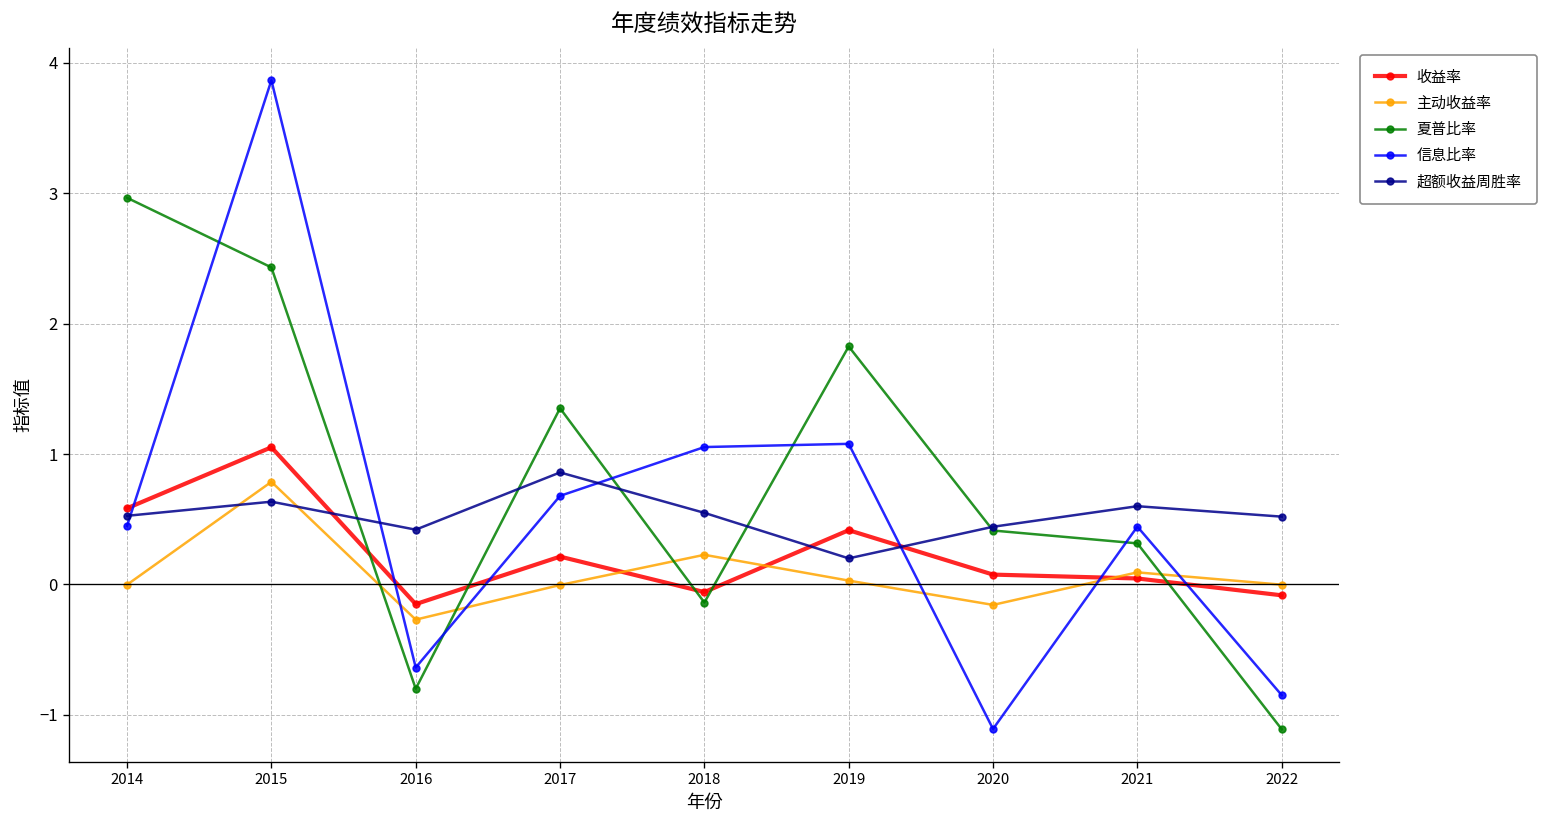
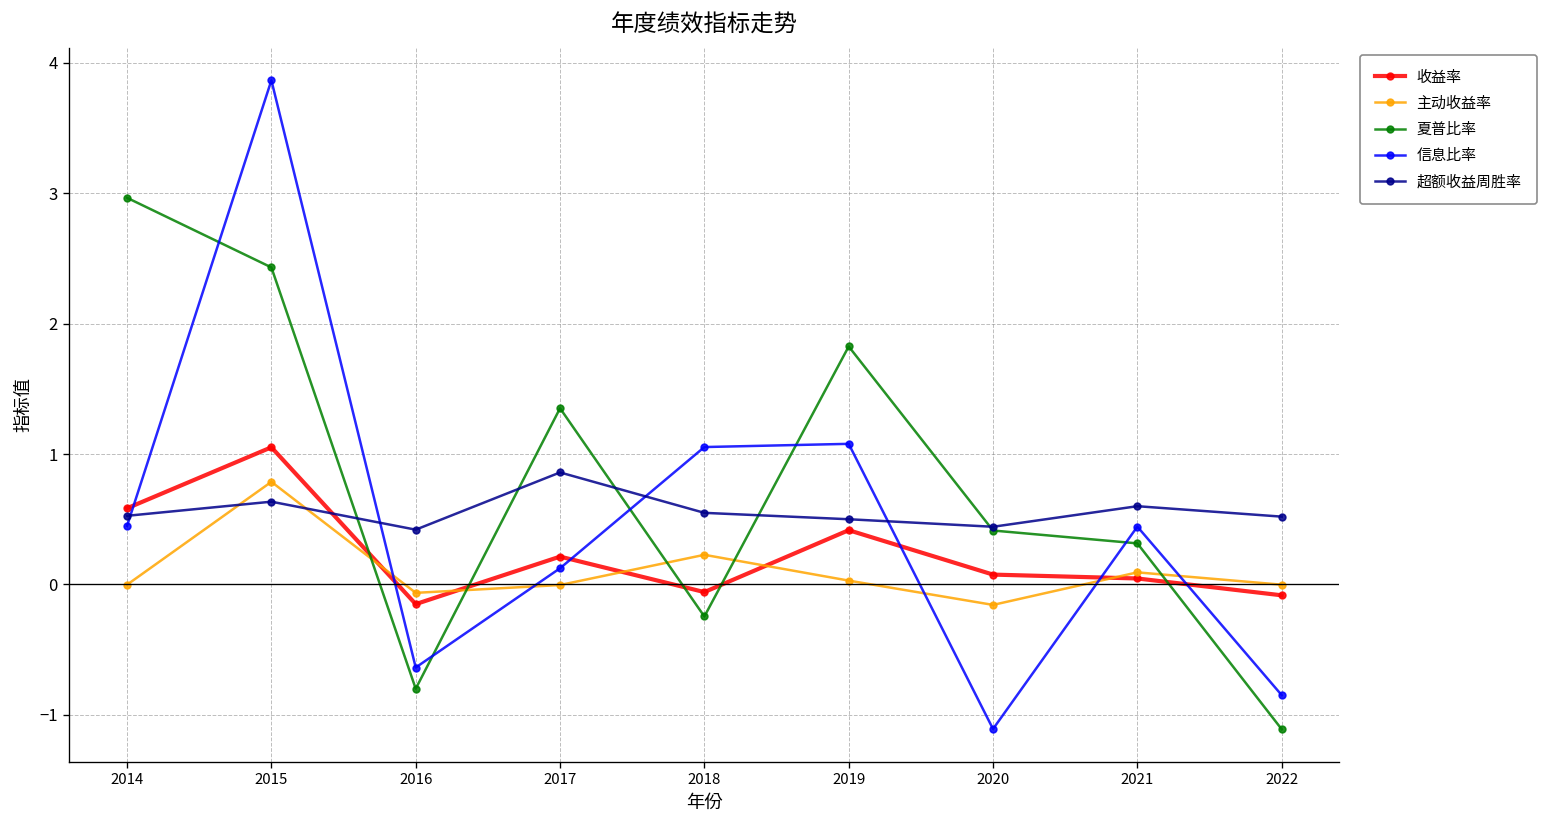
  {
    "收益率": {
      "2014": 0.58,
      "2015": 1.05,
      "2016": -0.15,
      "2017": 0.21,
      "2018": -0.06,
      "2019": 0.42,
      "2020": 0.08,
      "2021": 0.05,
      "2022": -0.08
    },
    "主动收益率": {
      "2014": 0.00,
      "2015": 0.79,
-     "2016": -0.27,
+     "2016": -0.06,
      "2017": 0.00,
      "2018": 0.23,
      "2019": 0.03,
      "2020": -0.16,
      "2021": 0.09,
      "2022": 0.00
    },
    "夏普比率": {
      "2014": 2.97,
      "2015": 2.43,
      "2016": -0.80,
      "2017": 1.35,
-     "2018": -0.14,
+     "2018": -0.25,
      "2019": 1.83,
      "2020": 0.41,
      "2021": 0.31,
      "2022": -1.11
    },
    "信息比率": {
      "2014": 0.45,
      "2015": 3.87,
      "2016": -0.64,
-     "2017": 0.68,
+     "2017": 0.12,
      "2018": 1.05,
      "2019": 1.08,
      "2020": -1.11,
      "2021": 0.44,
      "2022": -0.85
    },
    "超额收益周胜率": {
      "2014": 0.53,
      "2015": 0.63,
      "2016": 0.4,
      "2017": 0.86,
      "2018": 0.55,
-     "2019": 0.2,
+     "2019": 0.5,
      "2020": 0.44,
      "2021": 0.6,
      "2022": 0.5
    }
  }
